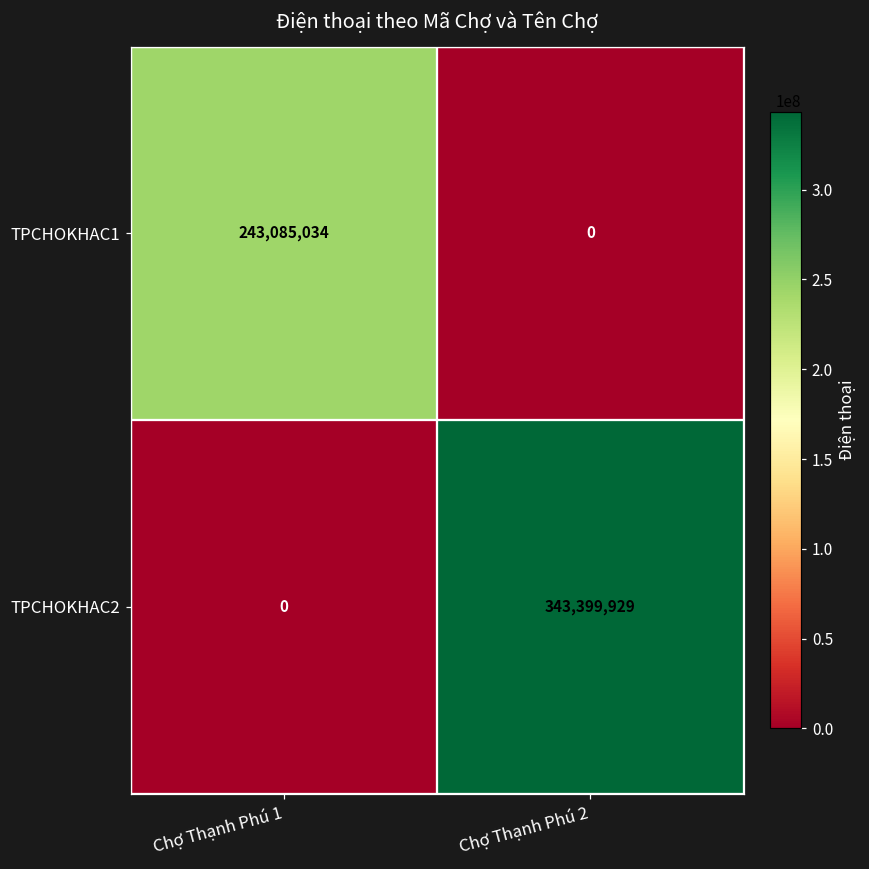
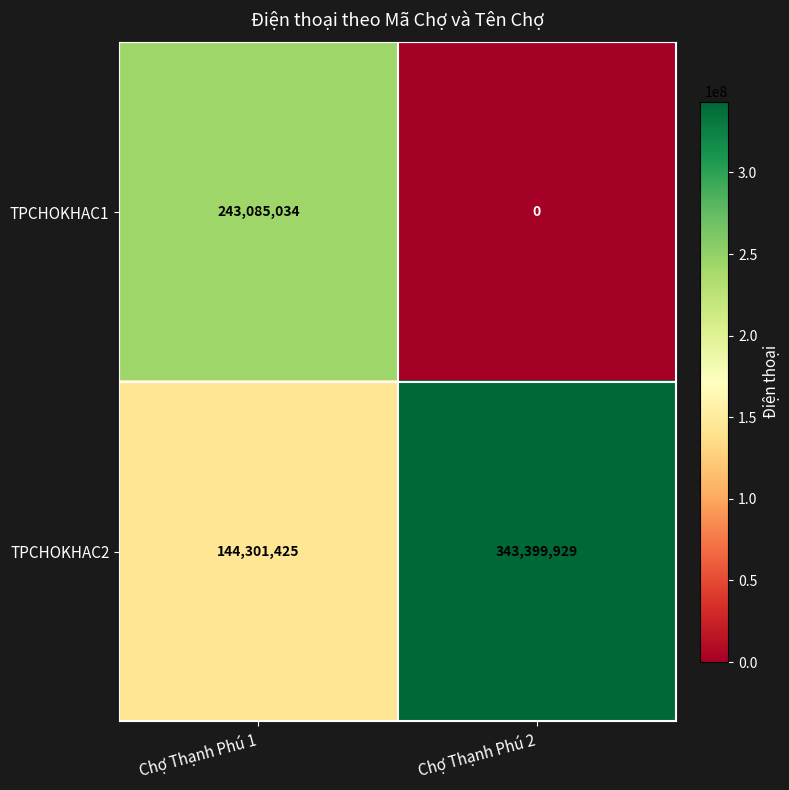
  {
    "TPCHOKHAC1": {
      "Chợ Thạnh Phú 1": "243,085,034",
      "Chợ Thạnh Phú 2": "0"
    },
    "TPCHOKHAC2": {
-     "Chợ Thạnh Phú 1": "0",
+     "Chợ Thạnh Phú 1": "144,301,425",
      "Chợ Thạnh Phú 2": "343,399,929"
    }
  }
